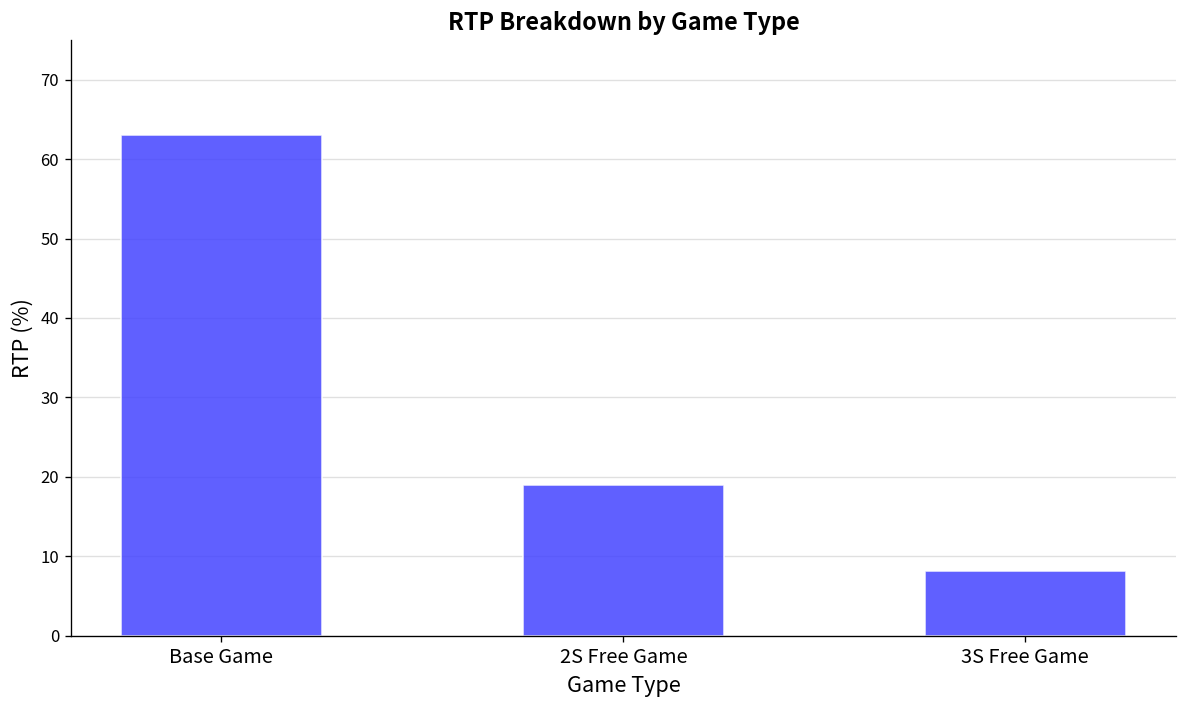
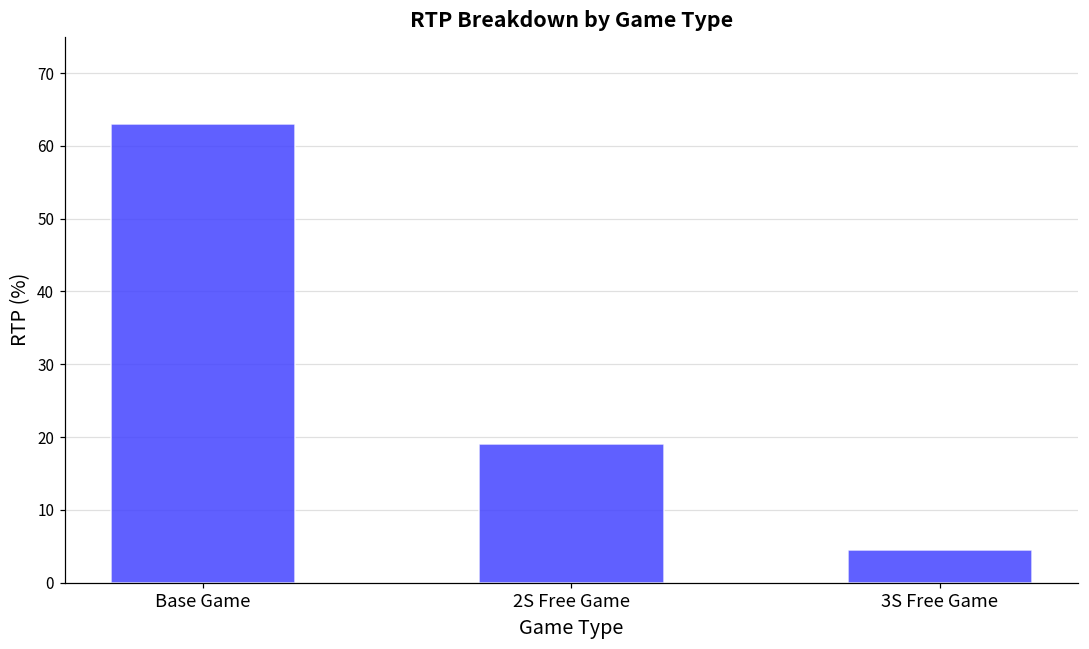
  {
    "Base Game": 63,
    "2S Free Game": 19,
-   "3S Free Game": 8
+   "3S Free Game": 4
  }
